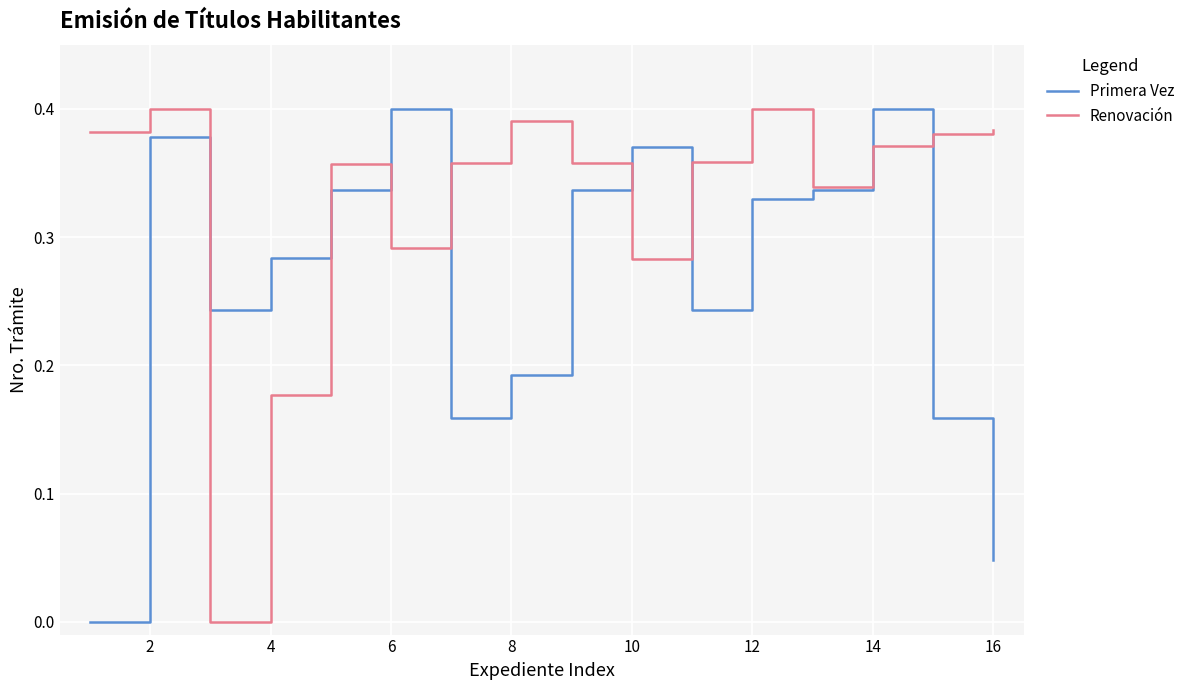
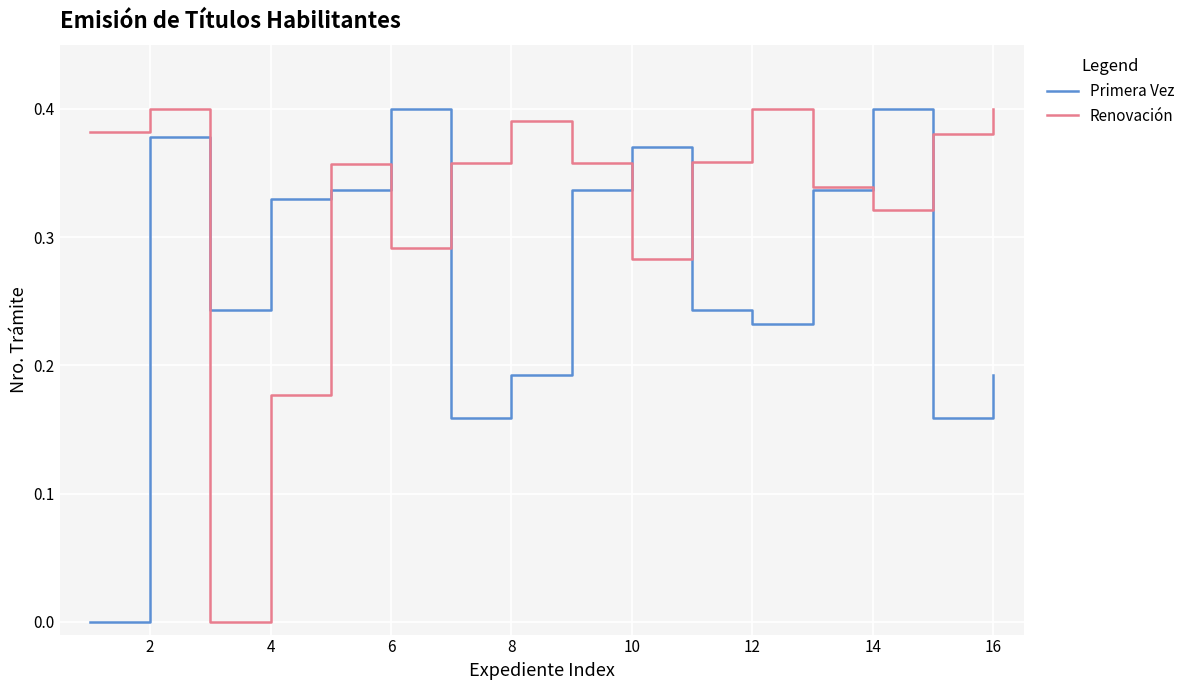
  {
    "Primera Vez": {
      "2": 0.378,
-     "4": 0.284,
+     "4": 0.330,
      "6": 0.400,
      "8": 0.192,
      "10": 0.370,
-     "12": 0.330,
+     "12": 0.232,
      "14": 0.400,
-     "16": 0.048
+     "16": 0.192
    },
    "Renovación": {
      "2": 0.400,
      "4": 0.177,
      "6": 0.292,
      "8": 0.391,
      "10": 0.283,
      "12": 0.400,
-     "14": 0.371,
-     "16": 0.384
+     "14": 0.321,
+     "16": 0.400
    }
  }
